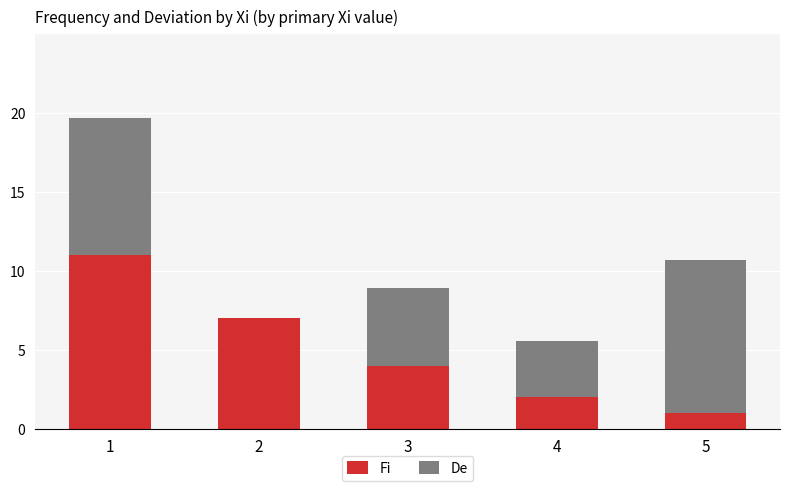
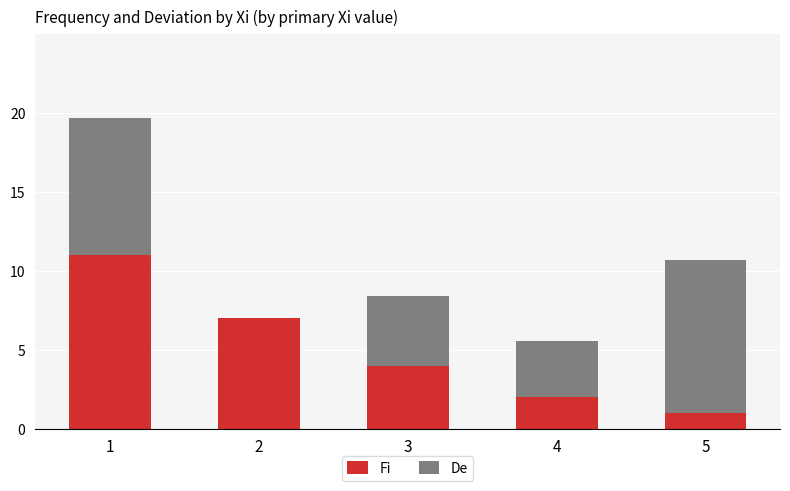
  {
    "Fi": {
      "1": 11.0,
      "2": 7.0,
      "3": 4.0,
      "4": 2.0,
      "5": 1.0
    },
    "De": {
      "1": 8.7,
-     "3": 4.9,
+     "3": 4.4,
      "4": 3.6,
      "5": 9.7
    }
  }
